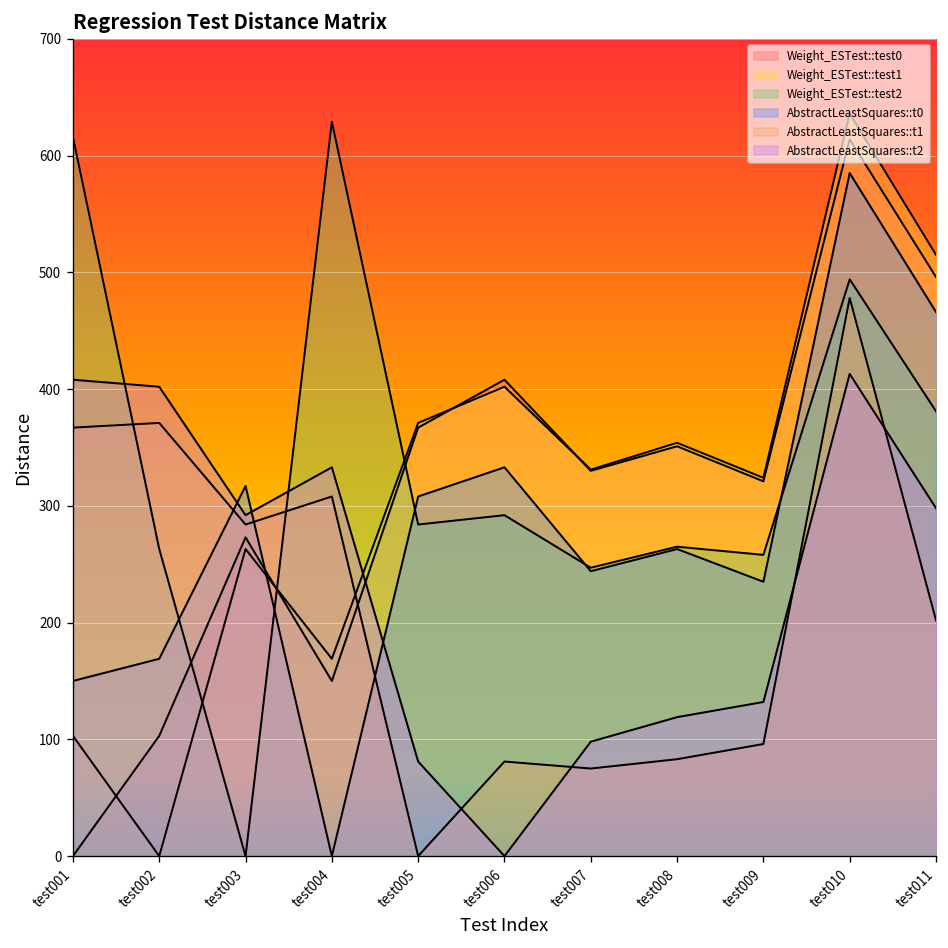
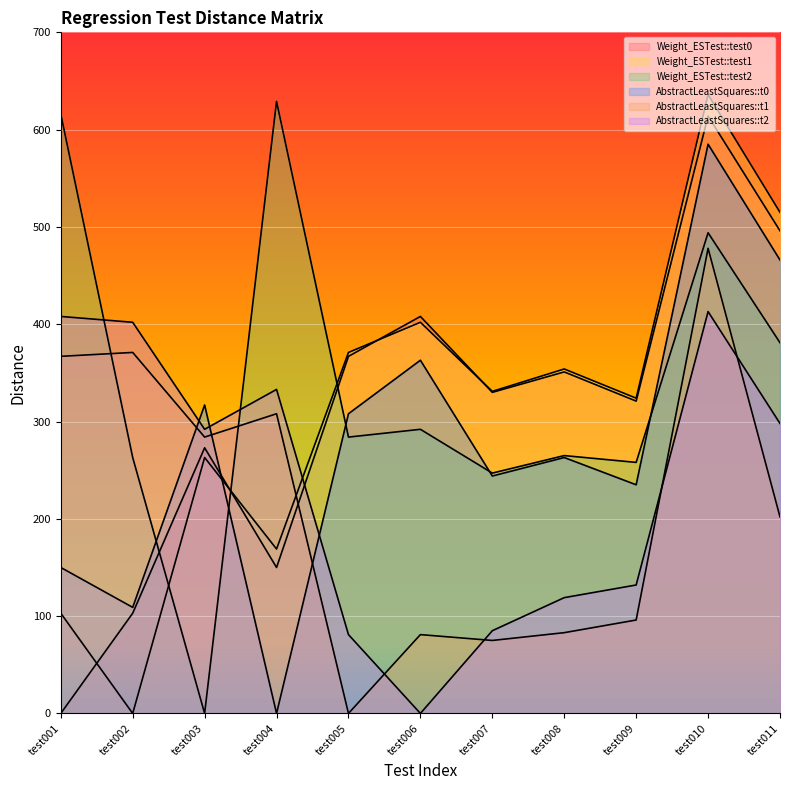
  {
    "Weight_ESTest::test2": {
      "test001": 620,
      "test002": 260,
      "test003": 0,
      "test004": 630,
      "test005": 280,
      "test006": 290,
      "test007": 250,
      "test009": 260,
      "test010": 490,
      "test011": 380
    },
    "AbstractLeastSquares::t0": {
      "test001": 150,
-     "test002": 170,
+     "test002": 110,
      "test003": 320,
      "test004": 0,
      "test005": 310,
-     "test006": 330,
+     "test006": 360,
      "test007": 240,
      "test009": 240,
      "test010": 590,
      "test011": 470
    },
    "AbstractLeastSquares::t2": {
      "test001": 410,
      "test002": 400,
      "test003": 290,
      "test004": 330,
      "test005": 80,
      "test006": 0,
-     "test007": 100,
+     "test007": 90,
      "test008": 120,
      "test009": 130,
      "test010": 410,
      "test011": 300
    }
  }
